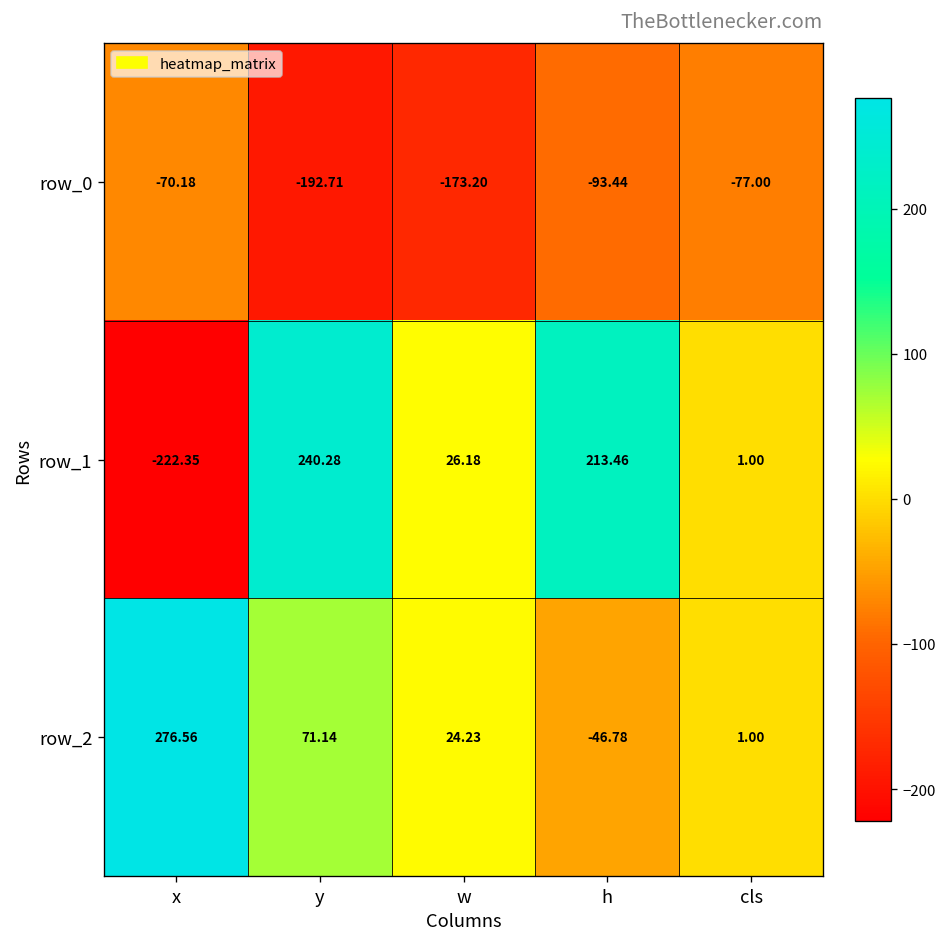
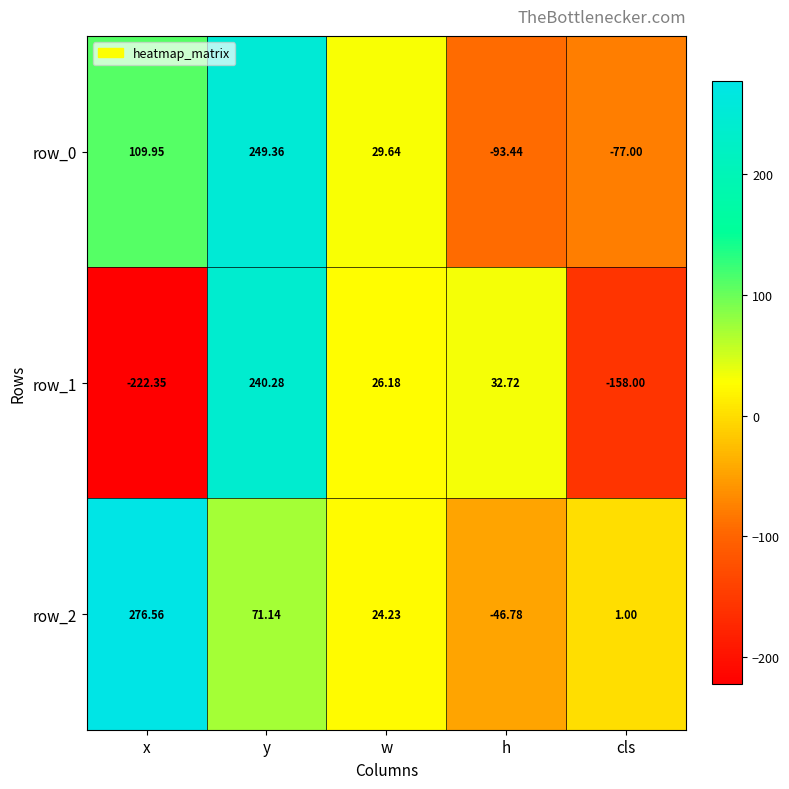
  {
    "row_0": {
-     "x": -70.18,
-     "y": -192.71,
-     "w": -173.20,
+     "x": 109.95,
+     "y": 249.36,
+     "w": 29.64,
      "h": -93.44,
      "cls": -77.00
    },
    "row_1": {
      "x": -222.35,
      "y": 240.28,
      "w": 26.18,
-     "h": 213.46,
-     "cls": 1.00
+     "h": 32.72,
+     "cls": -158.00
    },
    "row_2": {
      "x": 276.56,
      "y": 71.14,
      "w": 24.23,
      "h": -46.78,
      "cls": 1.00
    }
  }
